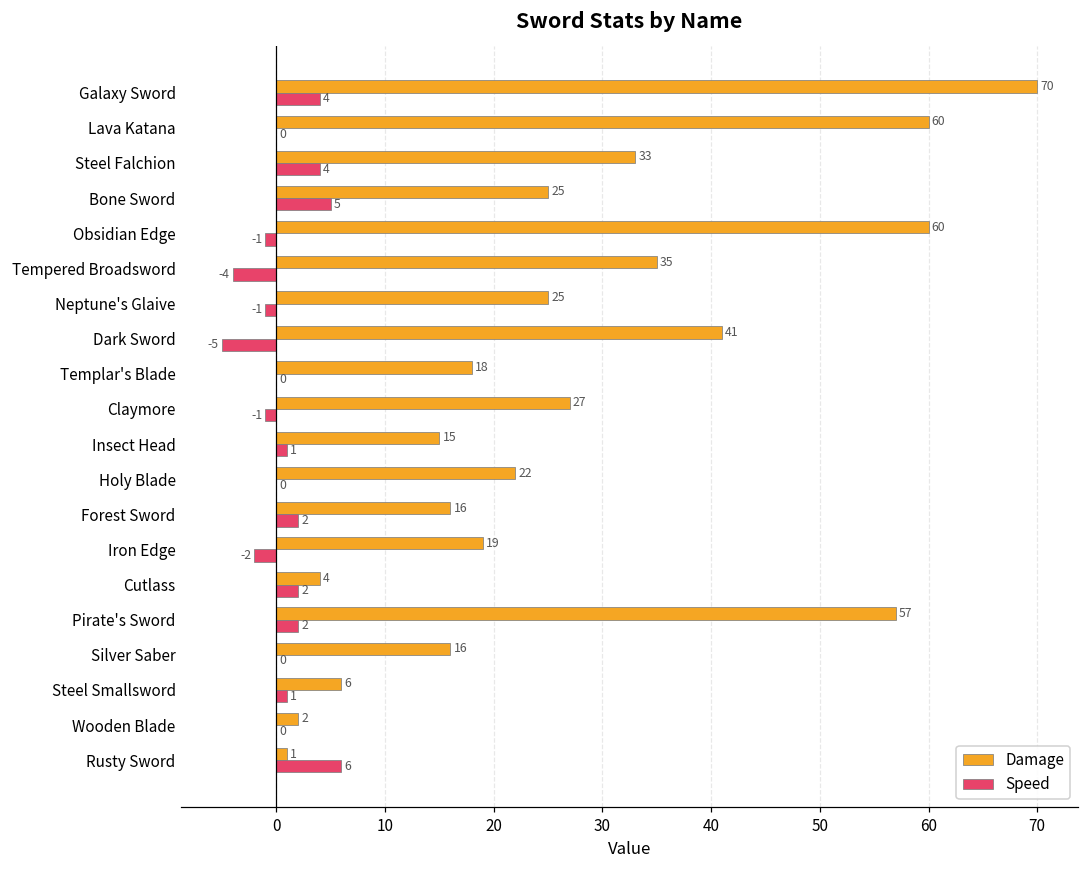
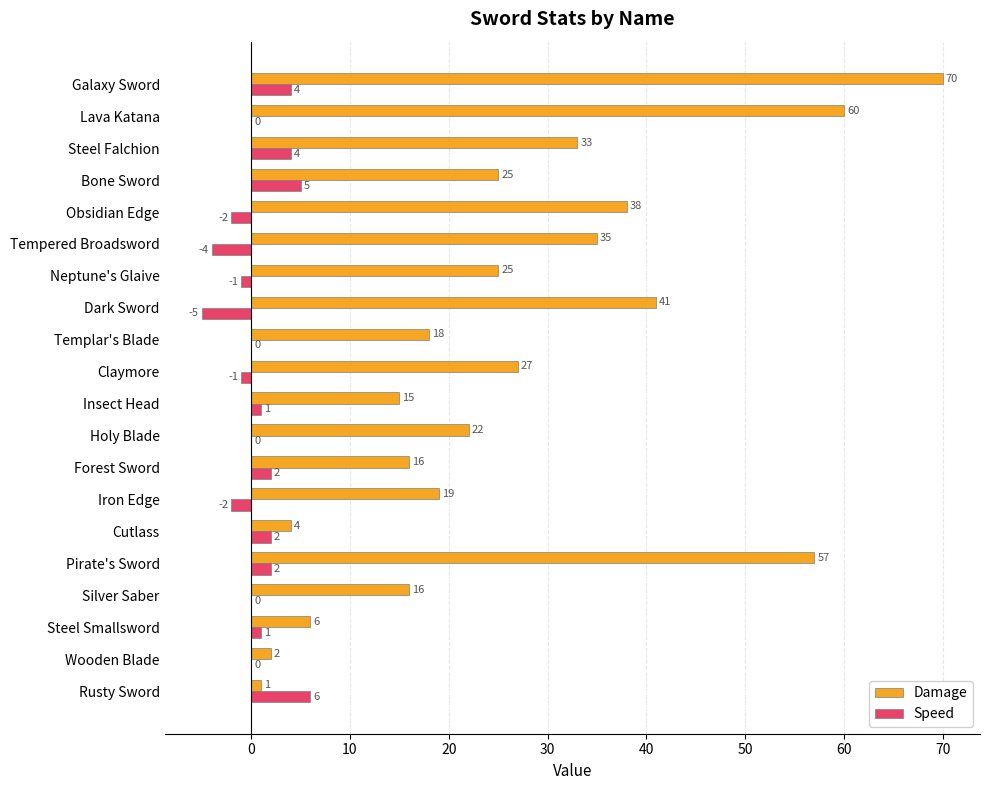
  {
    "Damage": {
      "Galaxy Sword": 70,
      "Lava Katana": 60,
      "Steel Falchion": 33,
      "Bone Sword": 25,
-     "Obsidian Edge": 60,
+     "Obsidian Edge": 38,
      "Tempered Broadsword": 35,
      "Neptune's Glaive": 25,
      "Dark Sword": 41,
      "Templar's Blade": 18,
      "Claymore": 27,
      "Insect Head": 15,
      "Holy Blade": 22,
      "Forest Sword": 16,
      "Iron Edge": 19,
      "Cutlass": 4,
      "Pirate's Sword": 57,
      "Silver Saber": 16,
      "Steel Smallsword": 6,
      "Wooden Blade": 2,
      "Rusty Sword": 1
    },
    "Speed": {
      "Galaxy Sword": 4,
      "Lava Katana": 0,
      "Steel Falchion": 4,
      "Bone Sword": 5,
-     "Obsidian Edge": -1,
+     "Obsidian Edge": -2,
      "Tempered Broadsword": -4,
      "Neptune's Glaive": -1,
      "Dark Sword": -5,
      "Templar's Blade": 0,
      "Claymore": -1,
      "Insect Head": 1,
      "Holy Blade": 0,
      "Forest Sword": 2,
      "Iron Edge": -2,
      "Cutlass": 2,
      "Pirate's Sword": 2,
      "Silver Saber": 0,
      "Steel Smallsword": 1,
      "Wooden Blade": 0,
      "Rusty Sword": 6
    }
  }
